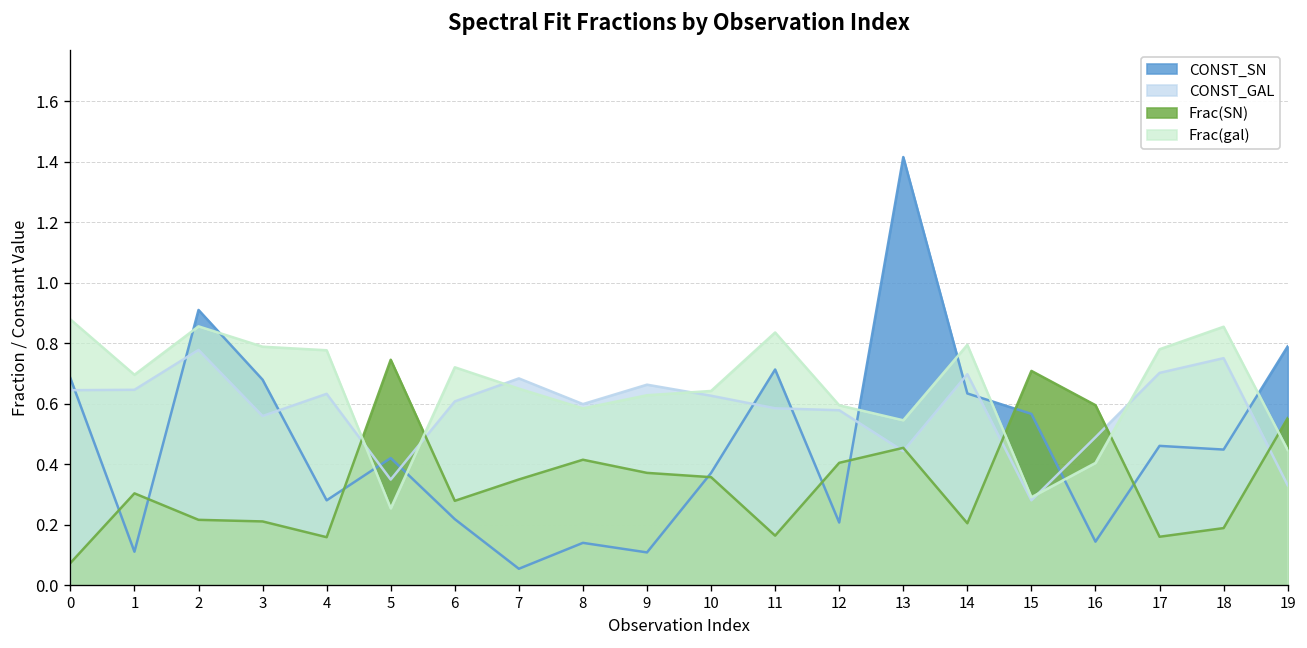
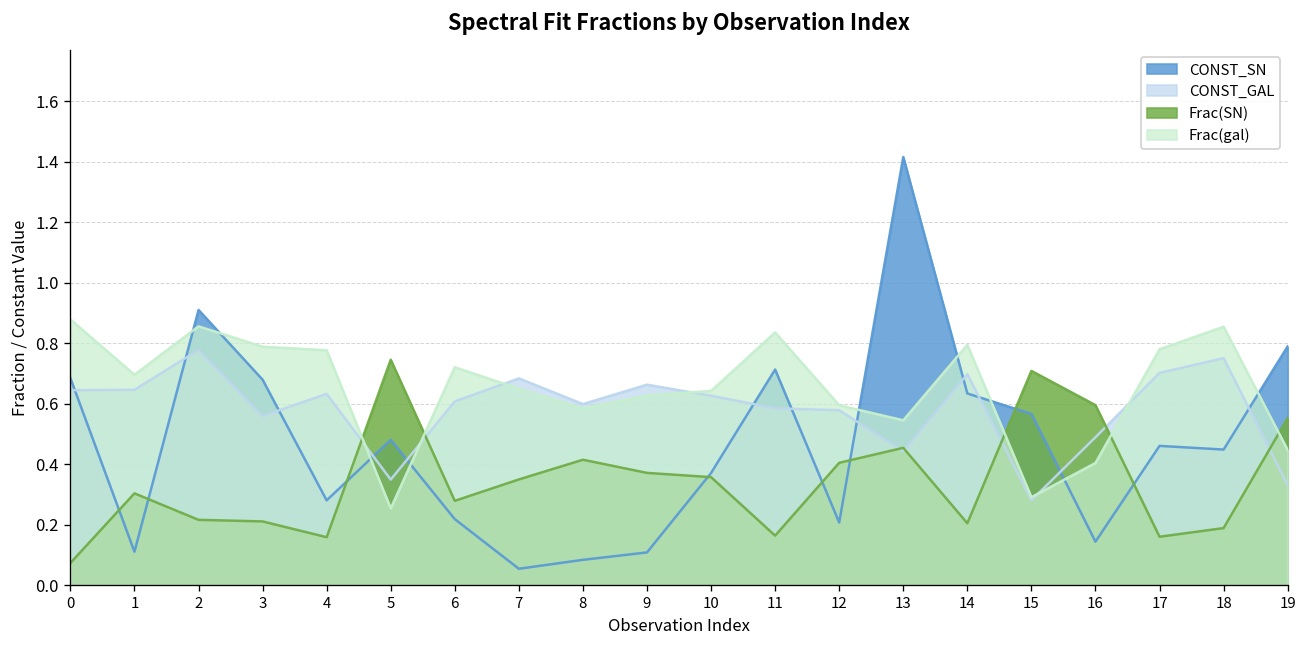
  {
    "CONST_SN": {
      "0": 0.68,
      "1": 0.11,
      "2": 0.91,
      "3": 0.68,
      "4": 0.28,
-     "5": 0.42,
+     "5": 0.48,
      "6": 0.22,
      "7": 0.05,
-     "8": 0.14,
+     "8": 0.08,
      "9": 0.11,
      "10": 0.37,
      "11": 0.71,
      "12": 0.21,
      "13": 1.42,
      "14": 0.63,
      "15": 0.57,
      "16": 0.14,
      "17": 0.46,
      "18": 0.45,
      "19": 0.79
    },
    "Frac(SN)": {
      "0": 0.07,
      "1": 0.30,
      "2": 0.22,
      "3": 0.21,
      "4": 0.16,
      "5": 0.75,
      "6": 0.28,
      "7": 0.35,
      "8": 0.42,
      "9": 0.37,
      "10": 0.36,
      "11": 0.16,
      "12": 0.40,
      "13": 0.45,
      "14": 0.20,
      "15": 0.71,
      "16": 0.60,
      "17": 0.16,
      "18": 0.19,
      "19": 0.55
    }
  }
